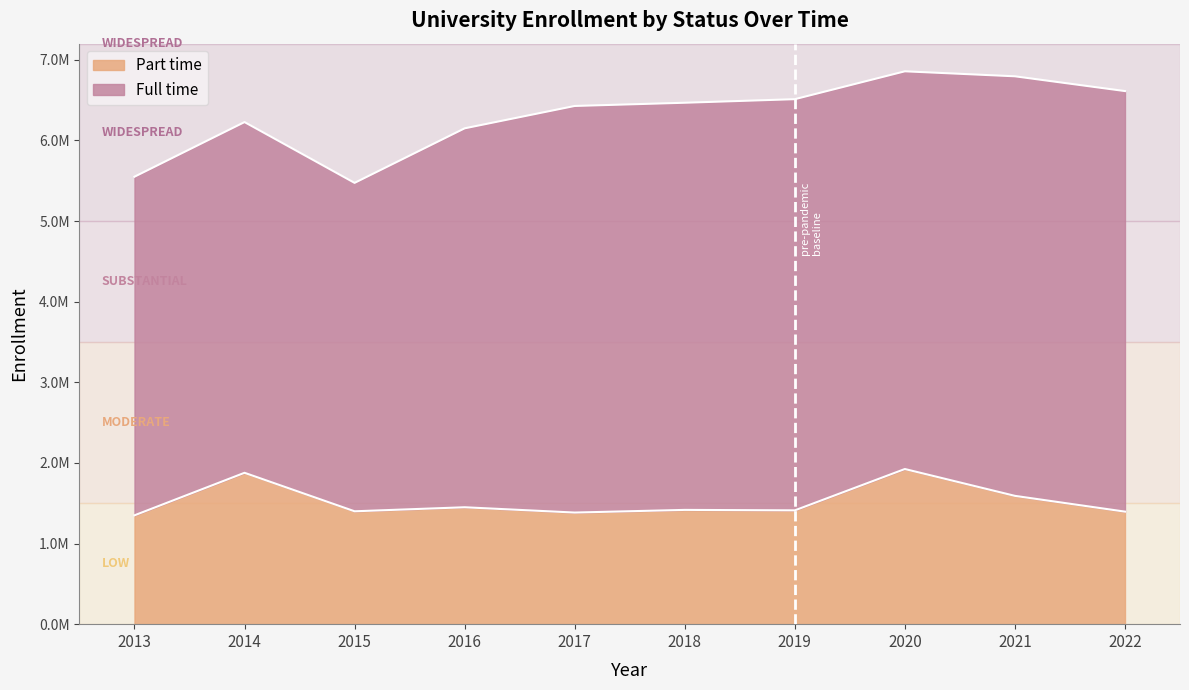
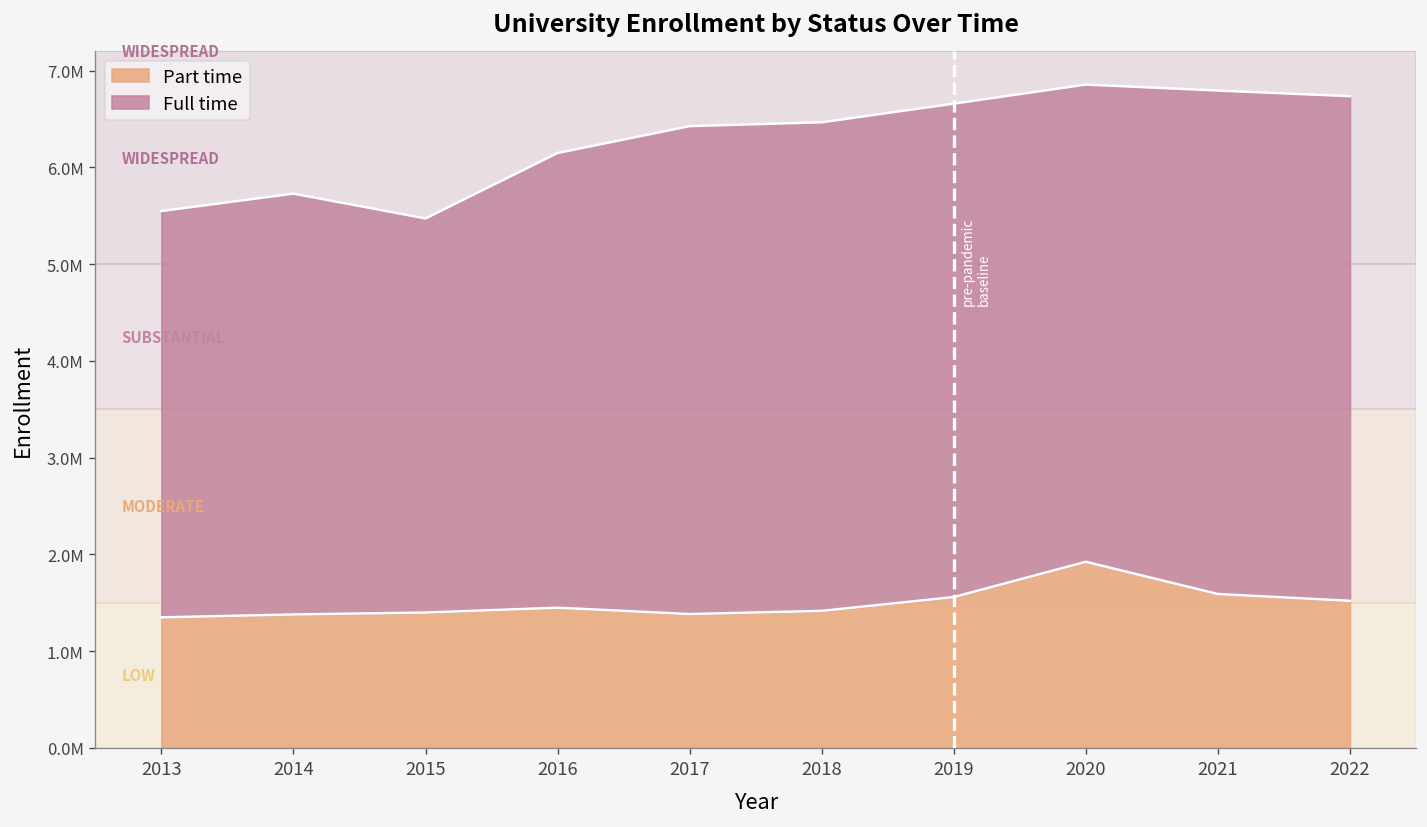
  {
    "Part time": {
      "2013": 1400000,
-     "2014": 1900000,
+     "2014": 1400000,
      "2015": 1400000,
      "2016": 1500000,
      "2017": 1400000,
      "2018": 1400000,
-     "2019": 1400000,
+     "2019": 1600000,
      "2020": 1900000,
      "2021": 1600000,
-     "2022": 1400000
+     "2022": 1500000
    },
    "Full time": {
      "2013": 4200000,
      "2014": 4400000,
      "2015": 4100000,
      "2016": 4700000,
      "2017": 5000000,
      "2018": 5100000,
      "2019": 5100000,
      "2020": 4900000,
      "2021": 5200000,
      "2022": 5200000
    }
  }
